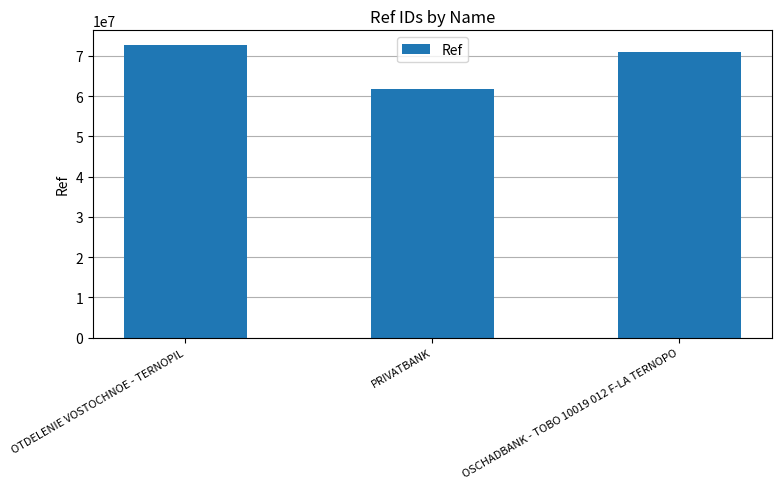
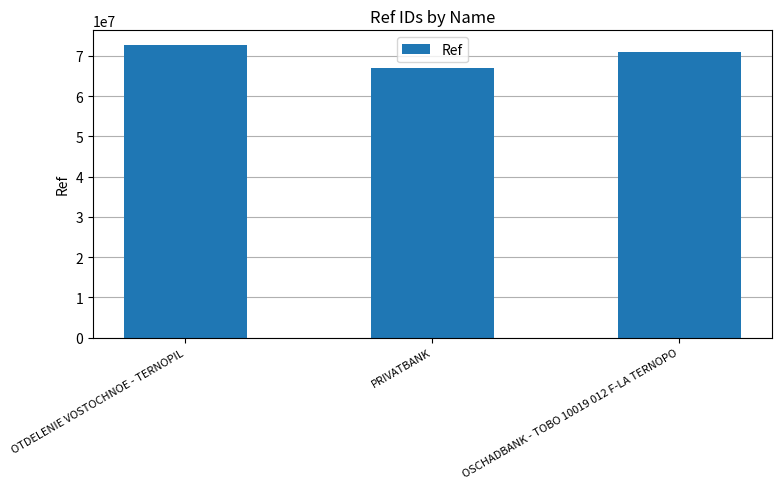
  {
    "OTDELENIE VOSTOCHNOE - TERNOPIL": 73000000,
-   "PRIVATBANK": 62000000,
+   "PRIVATBANK": 67000000,
    "OSCHADBANK - TOBO 10019 012 F-LA TERNOPO": 71000000
  }
